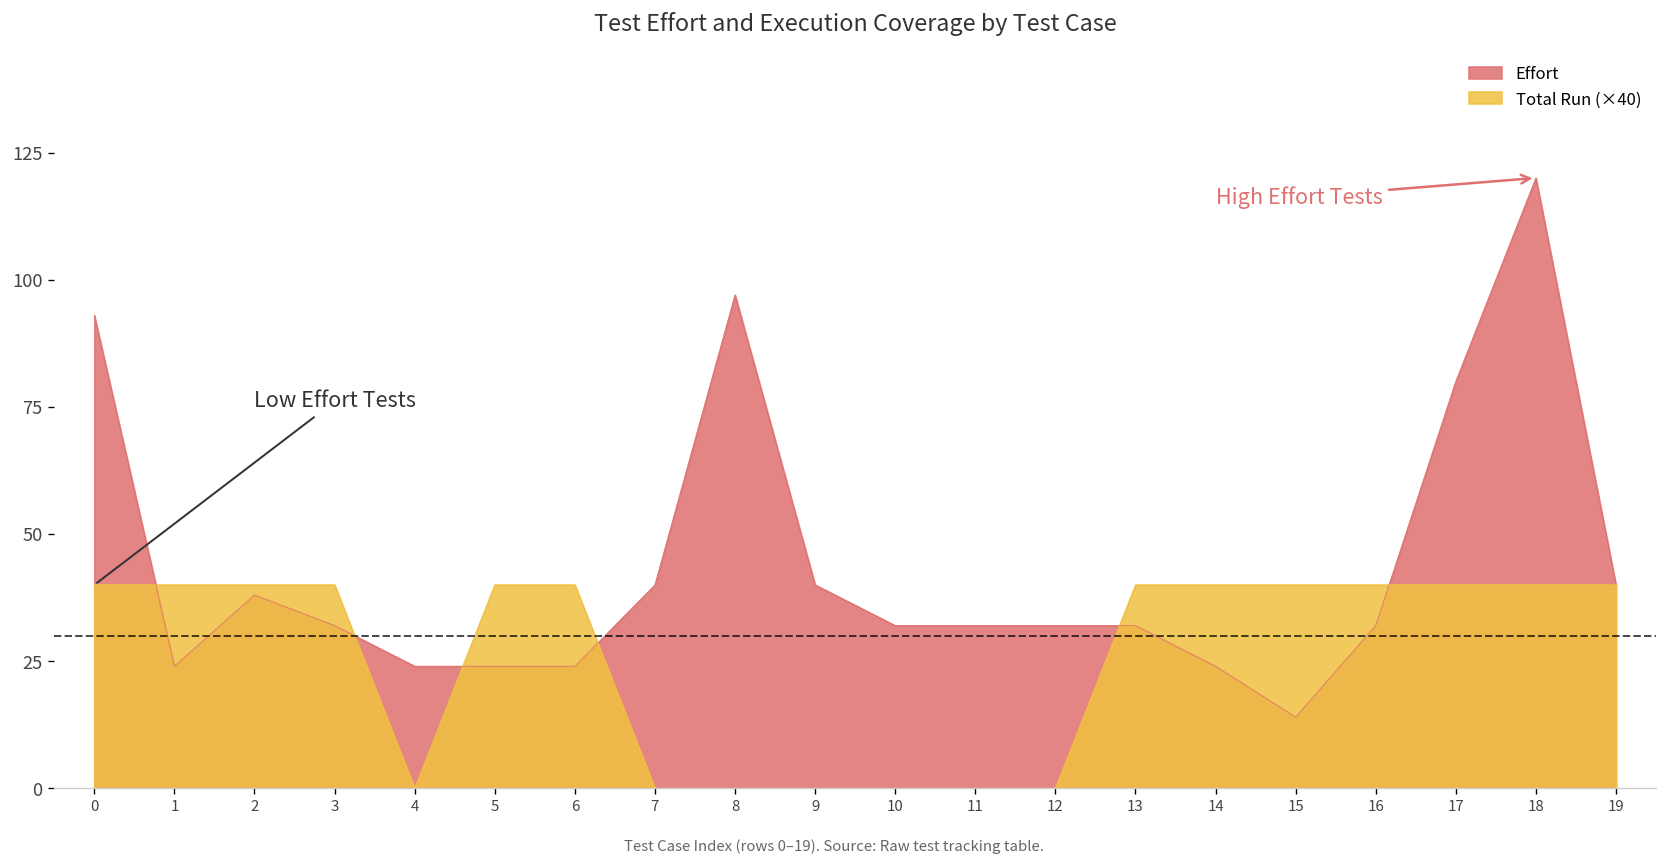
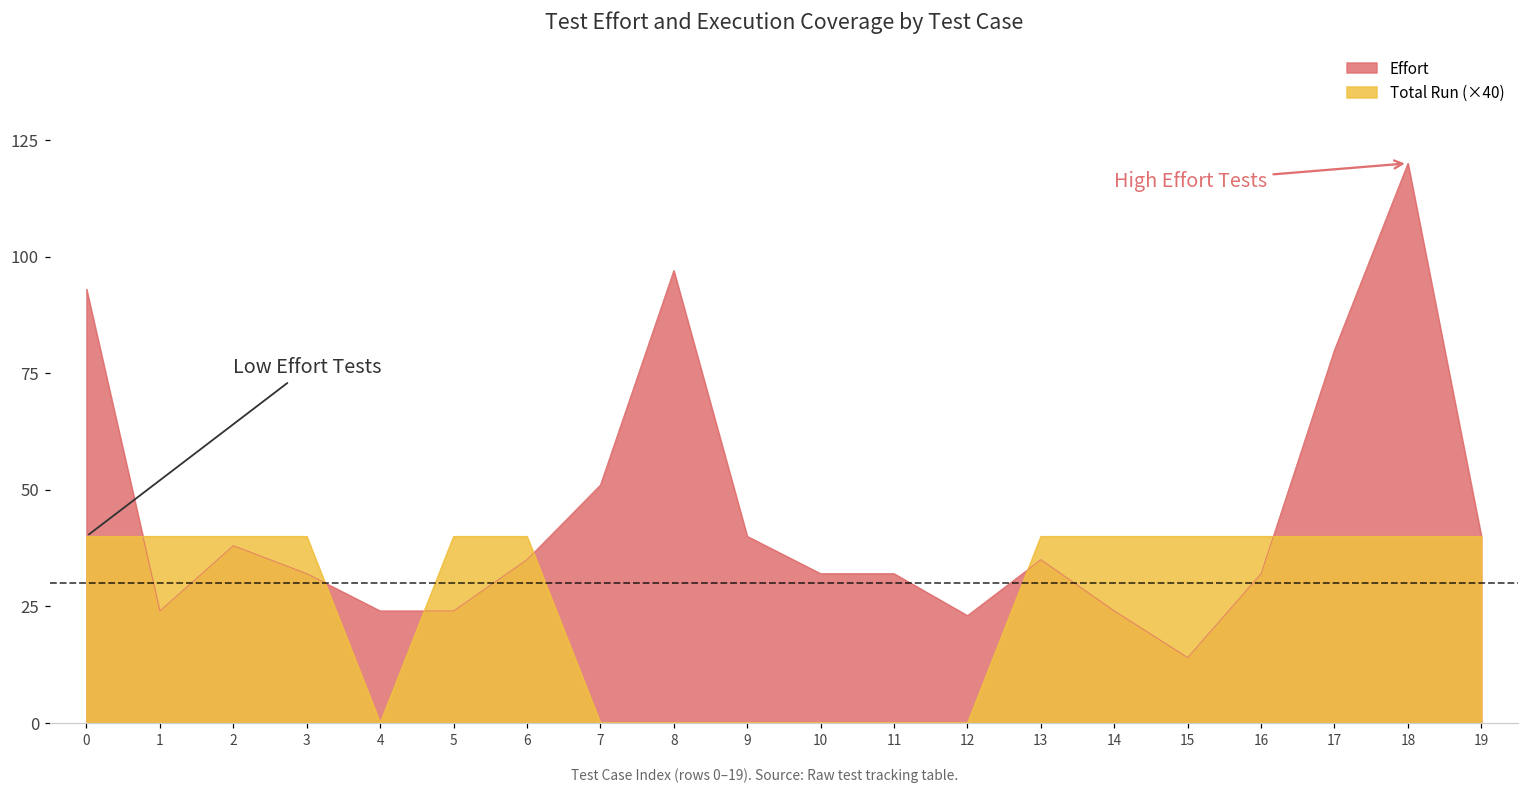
  {
    "Effort": {
      "0": 93,
      "1": 24,
      "2": 38,
      "3": 32,
      "4": 24,
      "5": 24,
-     "6": 24,
-     "7": 40,
+     "6": 35,
+     "7": 51,
      "8": 97,
      "9": 40,
      "10": 32,
      "11": 32,
-     "12": 32,
-     "13": 32,
+     "12": 23,
+     "13": 35,
      "14": 24,
      "15": 14,
      "16": 32,
      "17": 80,
      "18": 120
    },
    "Total Run (×40)": {
      "0": 40,
      "1": 40,
      "2": 40,
      "3": 40,
      "4": 0,
      "5": 40,
      "6": 40,
      "7": 0,
      "8": 0,
      "9": 0,
      "10": 0,
      "11": 0,
      "12": 0,
      "13": 40,
      "14": 40,
      "15": 40,
      "16": 40,
      "17": 40,
      "18": 40
    }
  }
